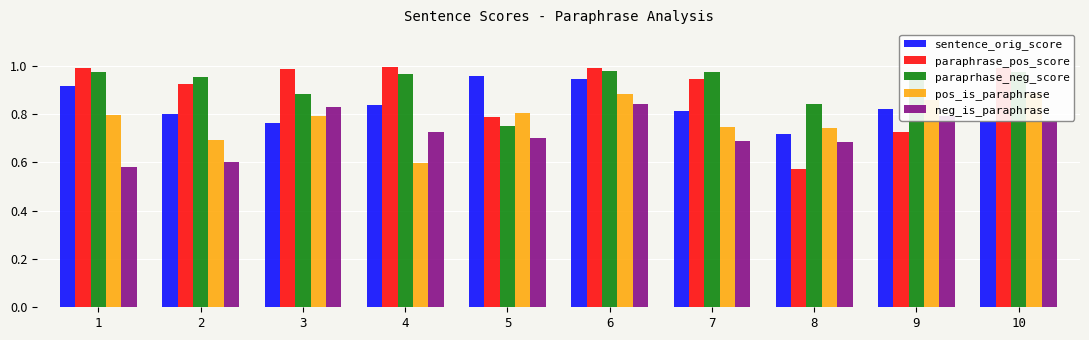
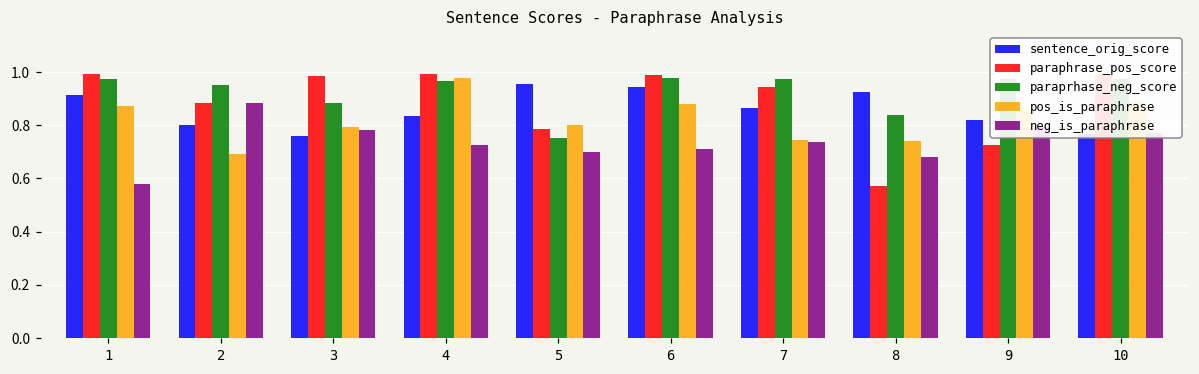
  {
    "sentence_orig_score": {
      "1": 0.91,
      "2": 0.80,
      "3": 0.76,
      "4": 0.84,
      "5": 0.96,
      "6": 0.95,
-     "7": 0.81,
-     "8": 0.72,
+     "7": 0.87,
+     "8": 0.93,
      "9": 0.82,
      "10": 0.77
    },
    "paraphrase_pos_score": {
      "1": 0.99,
-     "2": 0.92,
+     "2": 0.88,
      "3": 0.98,
      "4": 0.99,
      "5": 0.79,
      "6": 0.99,
      "7": 0.94,
      "8": 0.57,
      "9": 0.73
    },
    "paraprhase_neg_score": {
      "1": 0.98,
      "2": 0.95,
      "3": 0.88,
      "4": 0.97,
      "5": 0.75,
      "6": 0.98,
      "7": 0.97,
      "8": 0.84
    },
    "pos_is_paraphrase": {
-     "1": 0.80,
+     "1": 0.87,
      "2": 0.69,
      "3": 0.79,
-     "4": 0.60,
+     "4": 0.98,
      "5": 0.80,
      "6": 0.88,
      "7": 0.75,
      "8": 0.74
    },
    "neg_is_paraphrase": {
      "1": 0.58,
-     "2": 0.60,
-     "3": 0.83,
+     "2": 0.88,
+     "3": 0.78,
      "4": 0.73,
      "5": 0.70,
-     "6": 0.84,
-     "7": 0.69,
+     "6": 0.71,
+     "7": 0.74,
      "8": 0.68,
      "10": 0.77
    }
  }
